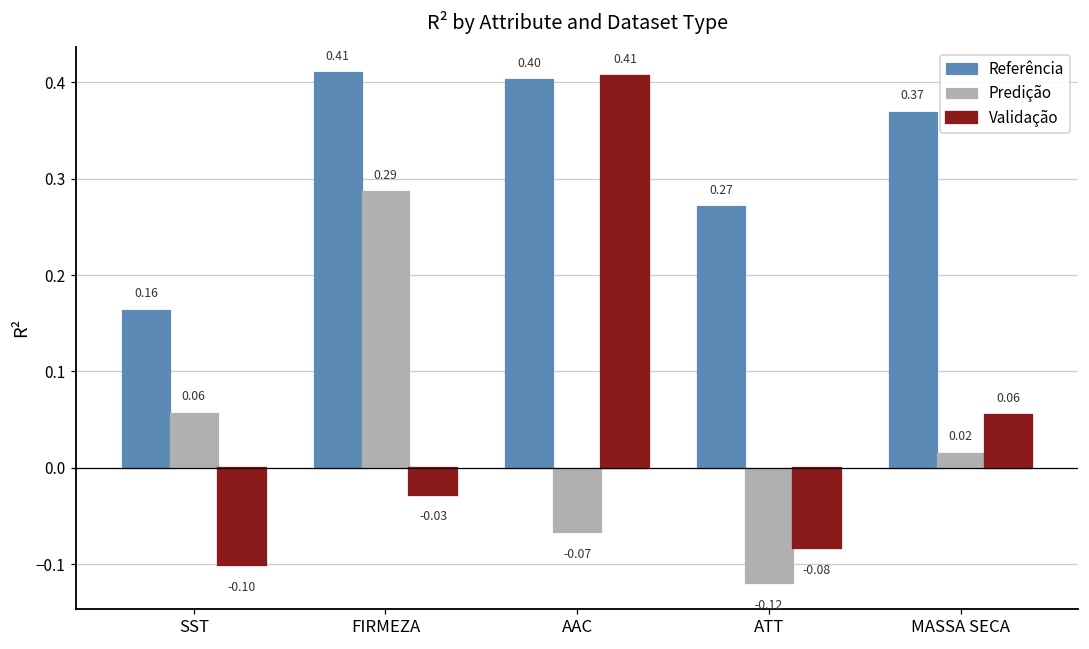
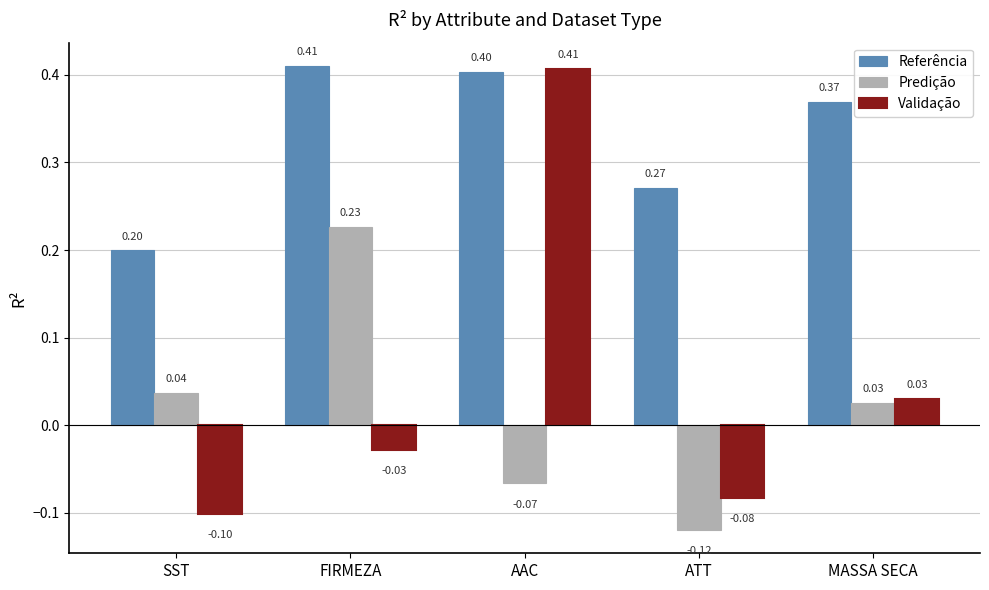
  {
    "Referência": {
-     "SST": 0.16,
+     "SST": 0.20,
      "FIRMEZA": 0.41,
      "AAC": 0.40,
      "ATT": 0.27,
      "MASSA SECA": 0.37
    },
    "Predição": {
-     "SST": 0.06,
-     "FIRMEZA": 0.29,
+     "SST": 0.04,
+     "FIRMEZA": 0.23,
      "AAC": -0.07,
      "ATT": -0.12,
-     "MASSA SECA": 0.02
+     "MASSA SECA": 0.03
    },
    "Validação": {
      "SST": -0.10,
      "FIRMEZA": -0.03,
      "AAC": 0.41,
      "ATT": -0.08,
-     "MASSA SECA": 0.06
+     "MASSA SECA": 0.03
    }
  }
